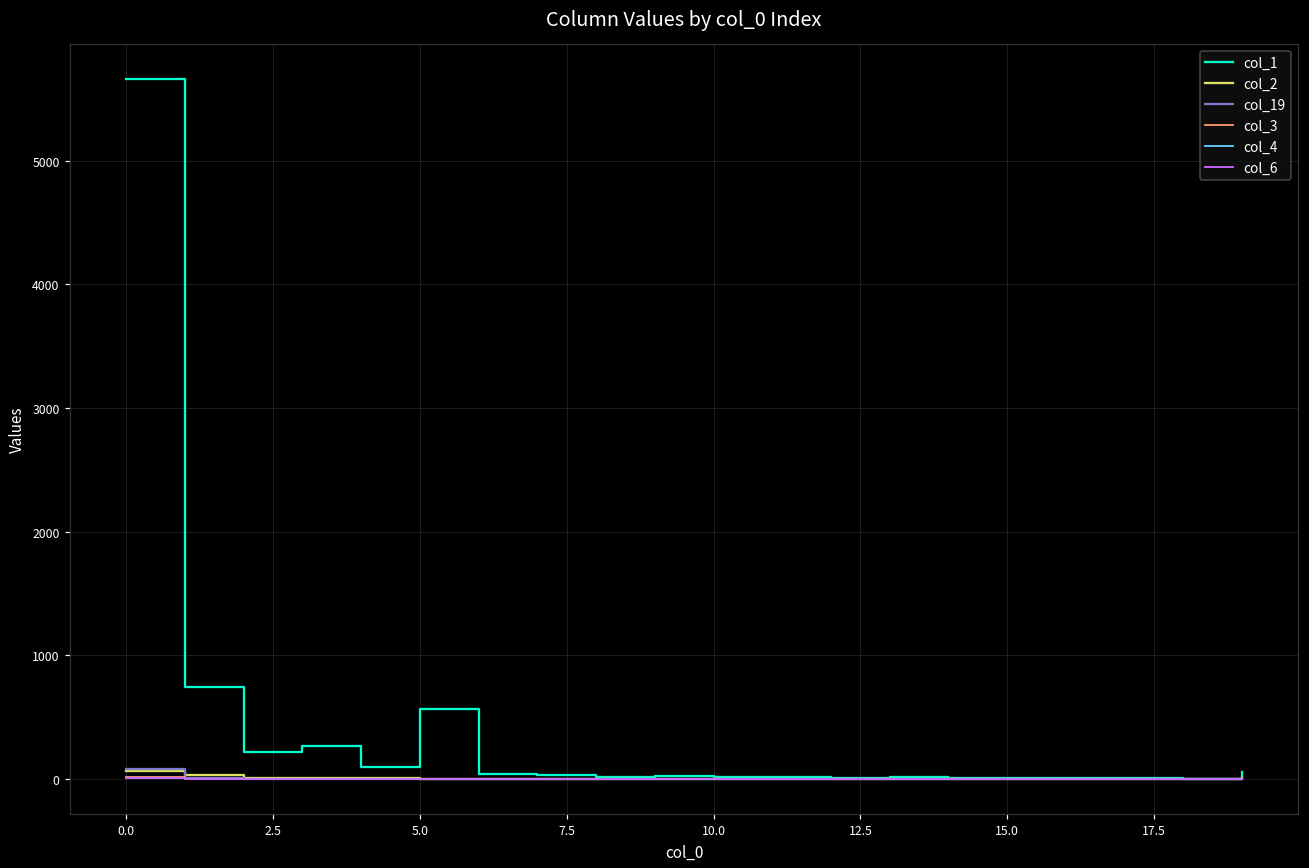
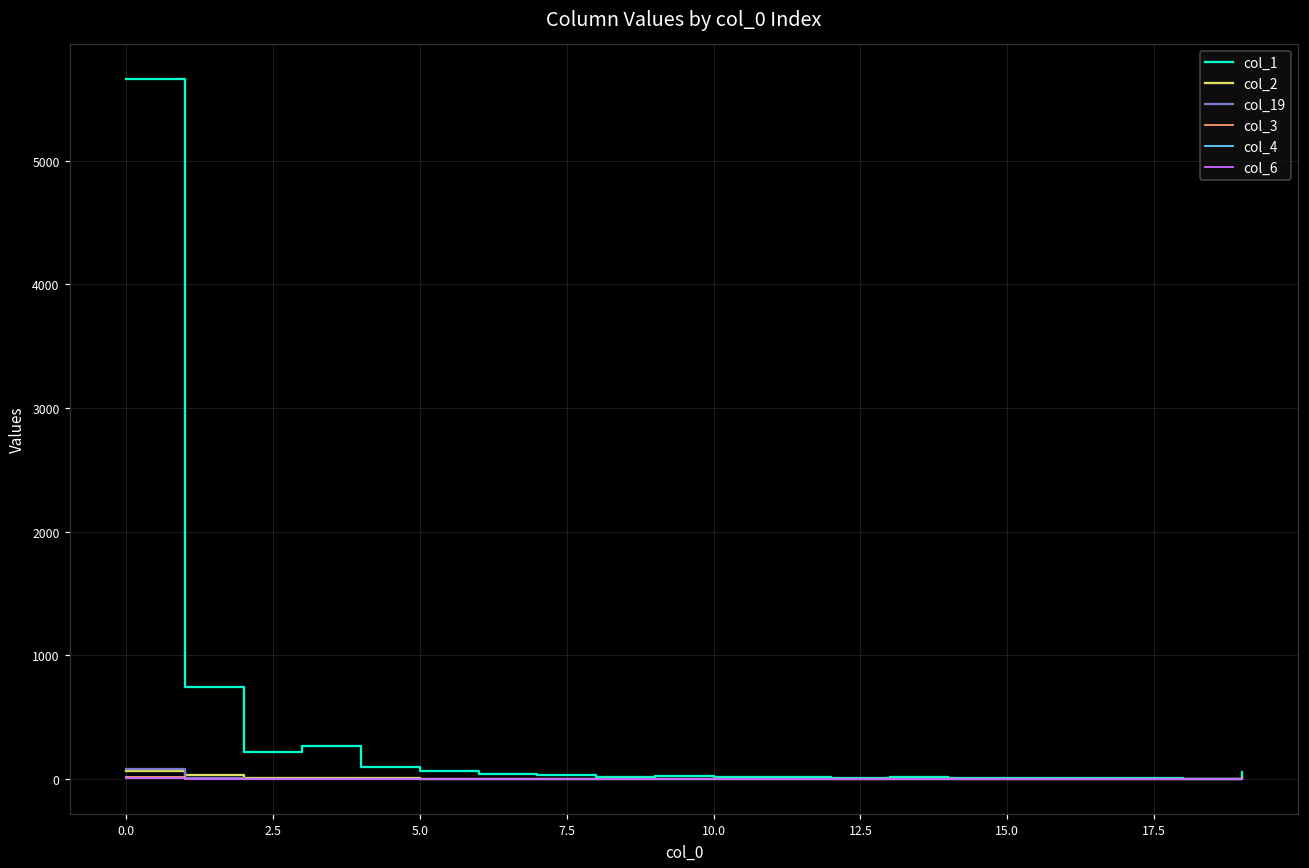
  {
    "col_1": {
      "0.0": 5660,
-     "5.0": 570
+     "5.0": 60
    }
  }
